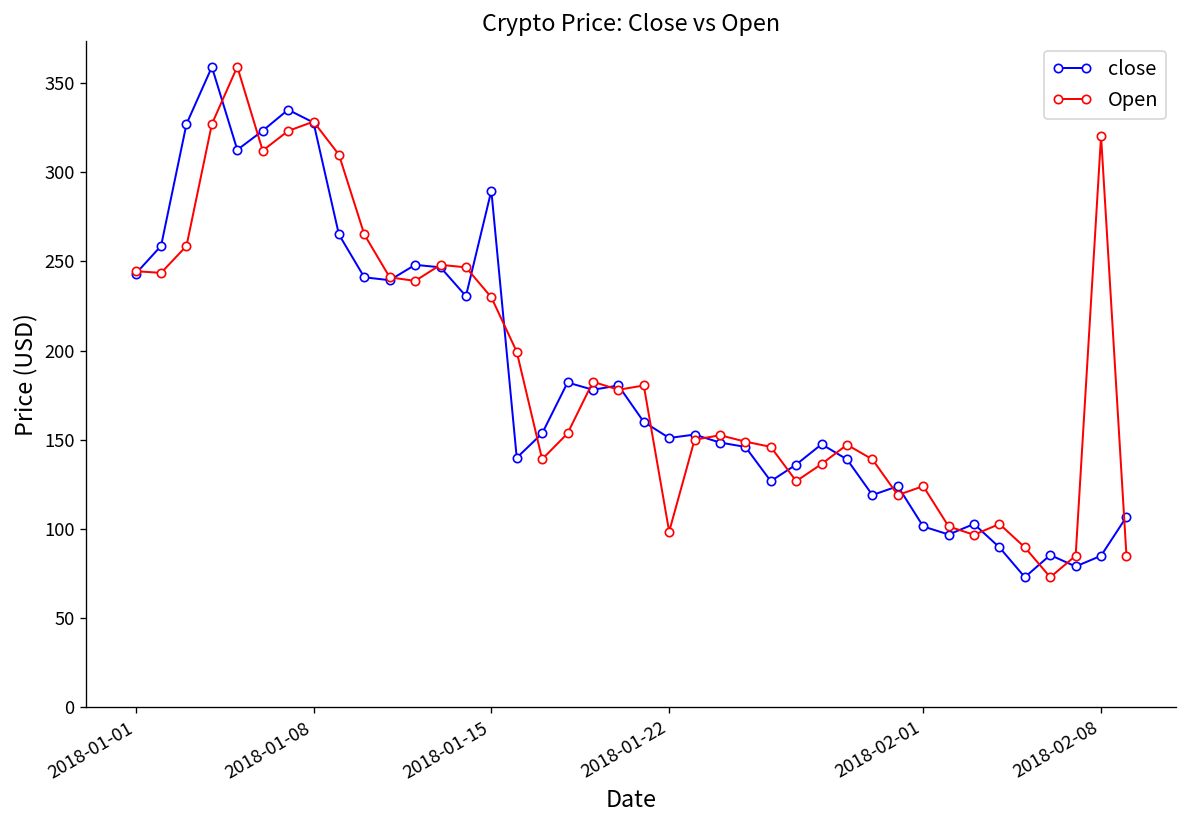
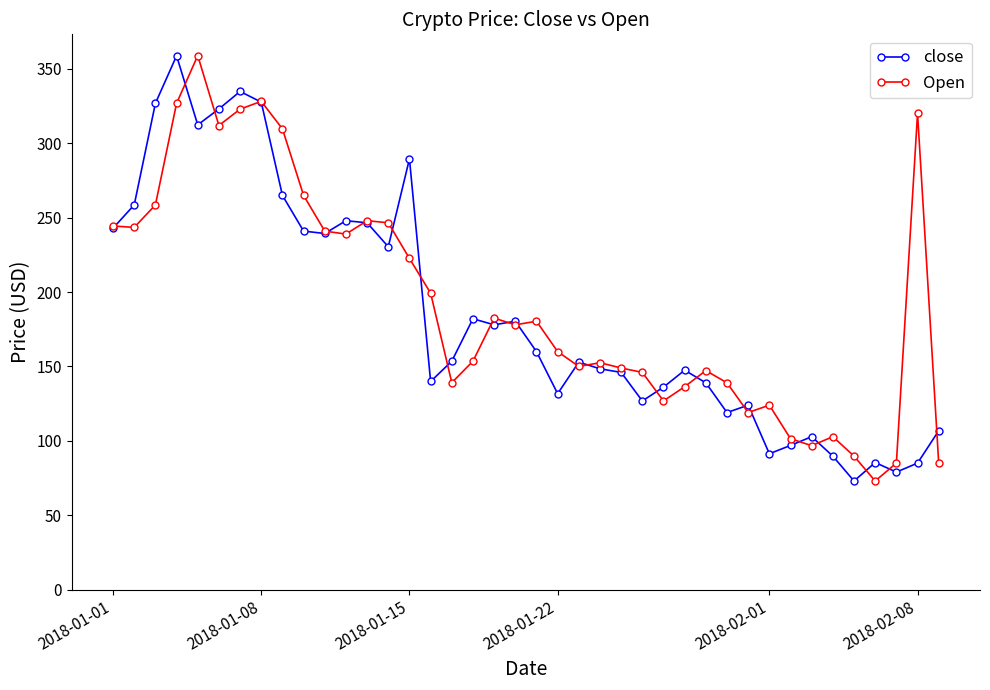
  {
    "close": {
      "2018-01-15": 290,
-     "2018-01-22": 151,
-     "2018-02-01": 101,
+     "2018-01-22": 132,
+     "2018-02-01": 91,
      "2018-02-08": 85
    },
    "Open": {
-     "2018-01-15": 230,
-     "2018-01-22": 99,
+     "2018-01-15": 223,
+     "2018-01-22": 160,
      "2018-02-01": 124,
      "2018-02-08": 320
    }
  }
